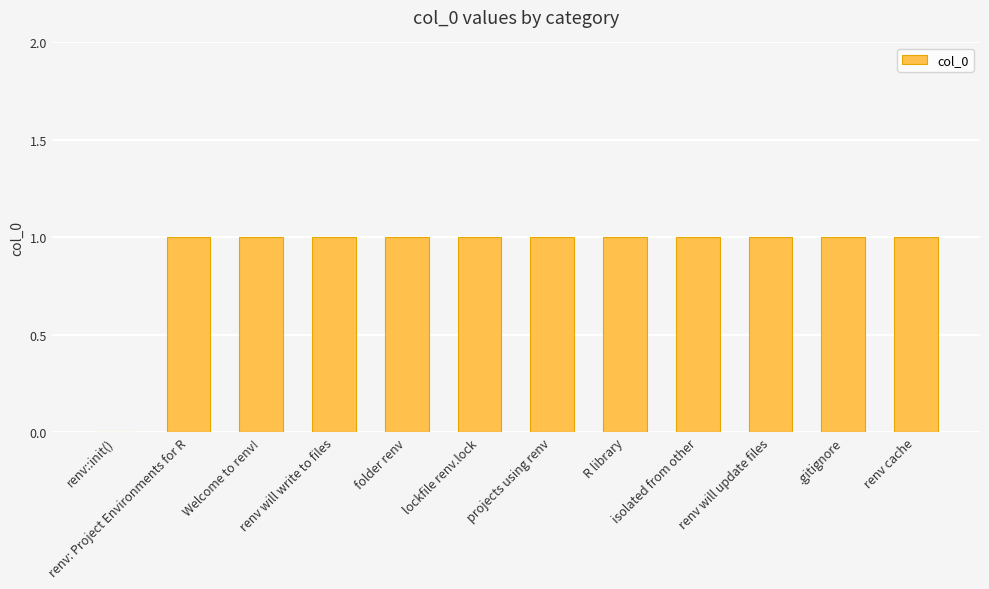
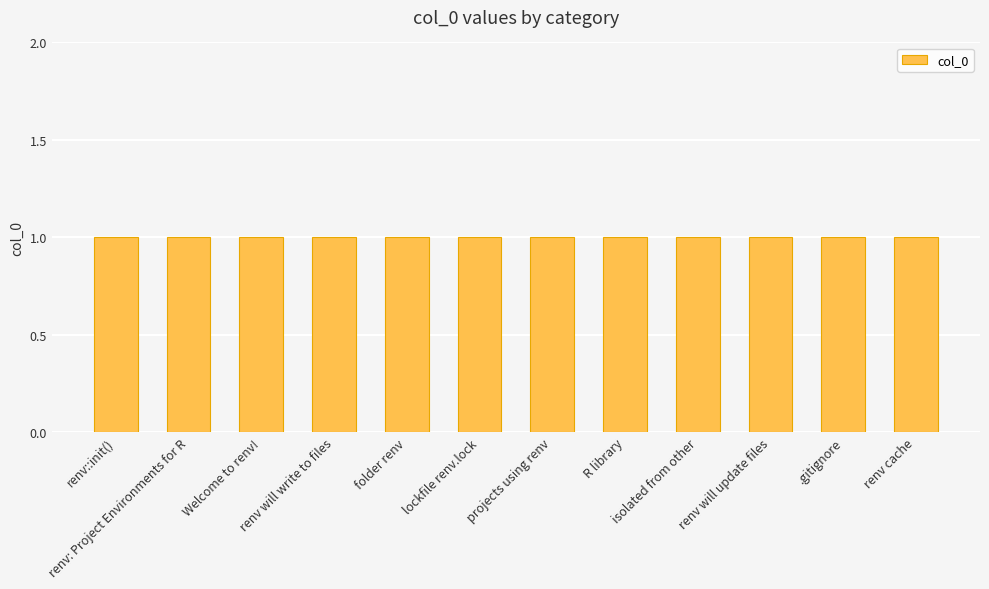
  {
-   "renv::init()": 0,
+   "renv::init()": 1,
    "renv: Project Environments for R": 1,
    "Welcome to renv!": 1,
    "renv will write to files": 1,
    "folder renv": 1,
    "lockfile renv.lock": 1,
    "projects using renv": 1,
    "R library": 1,
    "isolated from other": 1,
    "renv will update files": 1,
    ".gitignore": 1,
    "renv cache": 1
  }
